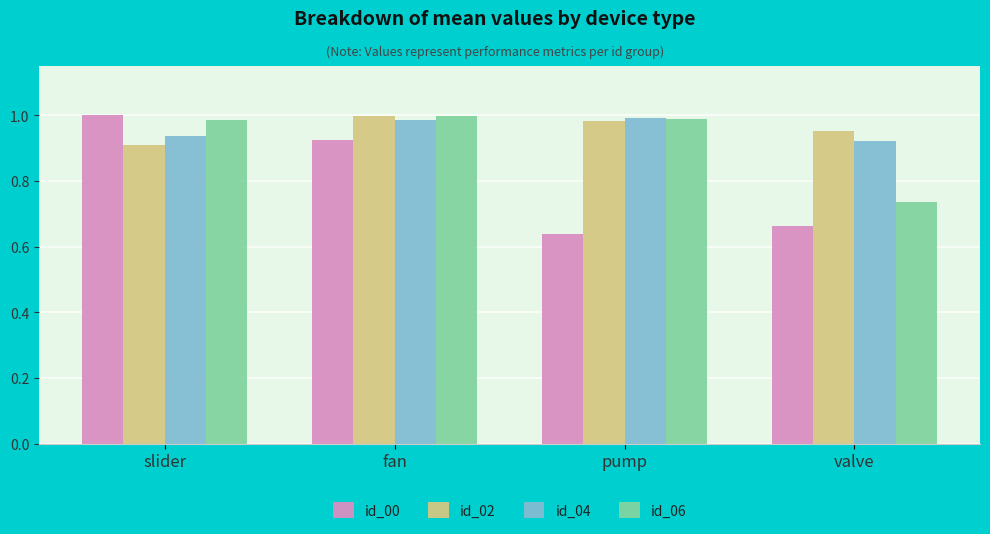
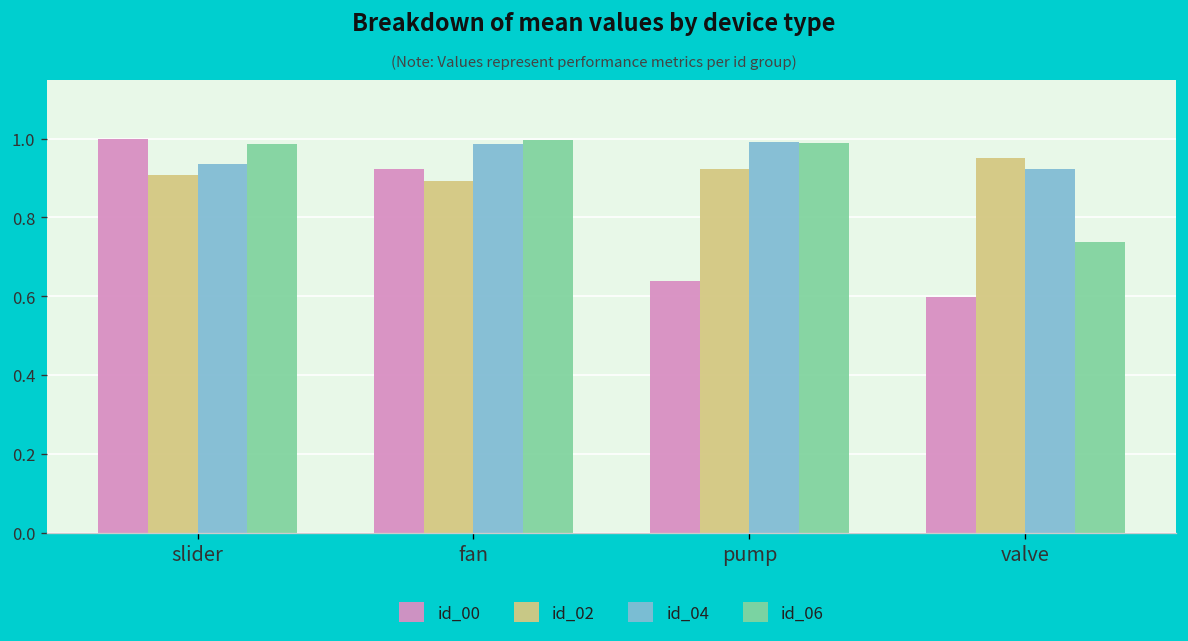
  {
    "id_00": {
      "slider": 1.00,
      "fan": 0.92,
      "pump": 0.64,
-     "valve": 0.66
+     "valve": 0.60
    },
    "id_02": {
      "slider": 0.91,
-     "fan": 1.00,
-     "pump": 0.98,
+     "fan": 0.89,
+     "pump": 0.92,
      "valve": 0.95
    }
  }
